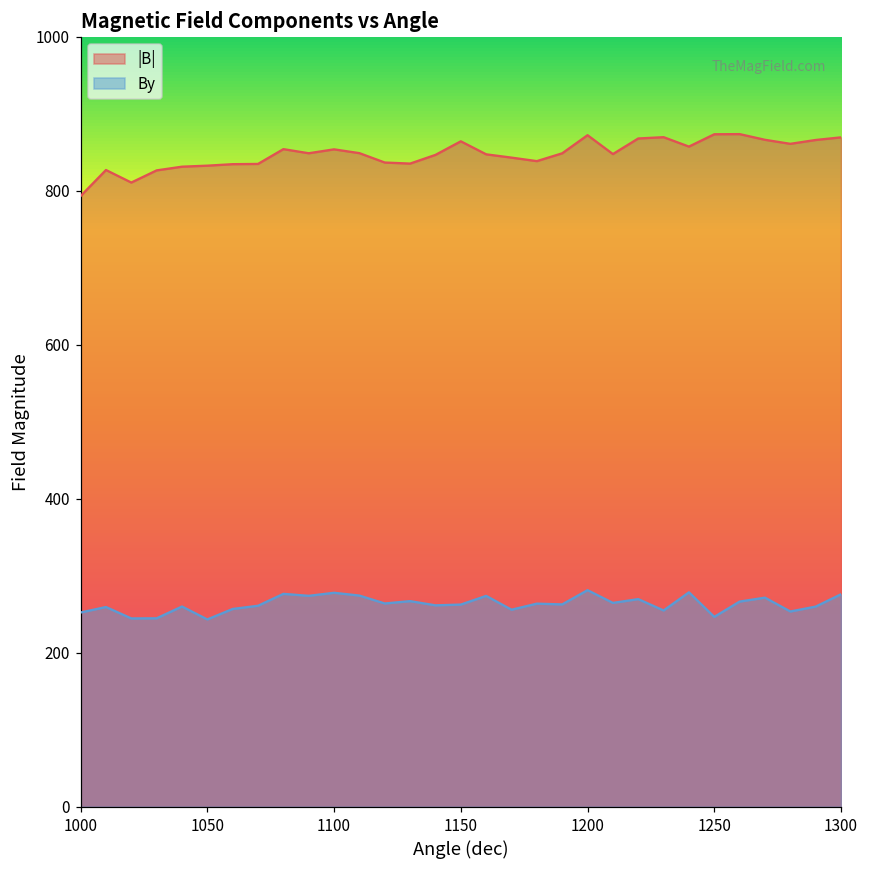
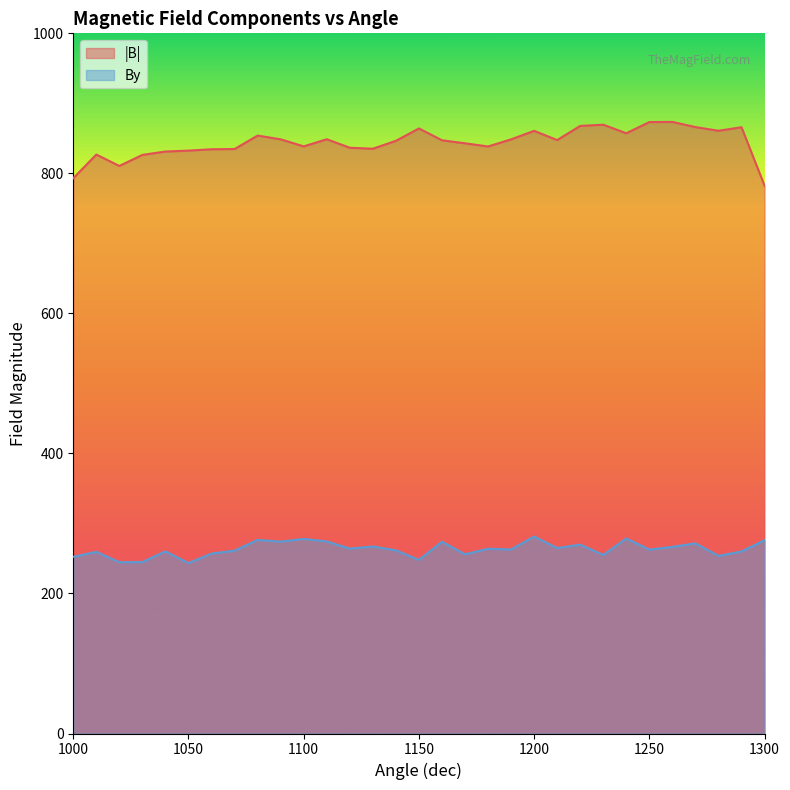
  {
    "|B|": {
      "1000": 790,
      "1050": 830,
-     "1100": 850,
+     "1100": 840,
      "1150": 860,
-     "1200": 870,
+     "1200": 860,
      "1250": 870,
-     "1300": 870
+     "1300": 780
    },
    "By": {
      "1000": 250,
      "1050": 240,
      "1100": 280,
-     "1150": 260,
+     "1150": 250,
      "1200": 280,
-     "1250": 250,
+     "1250": 260,
      "1300": 280
    }
  }
